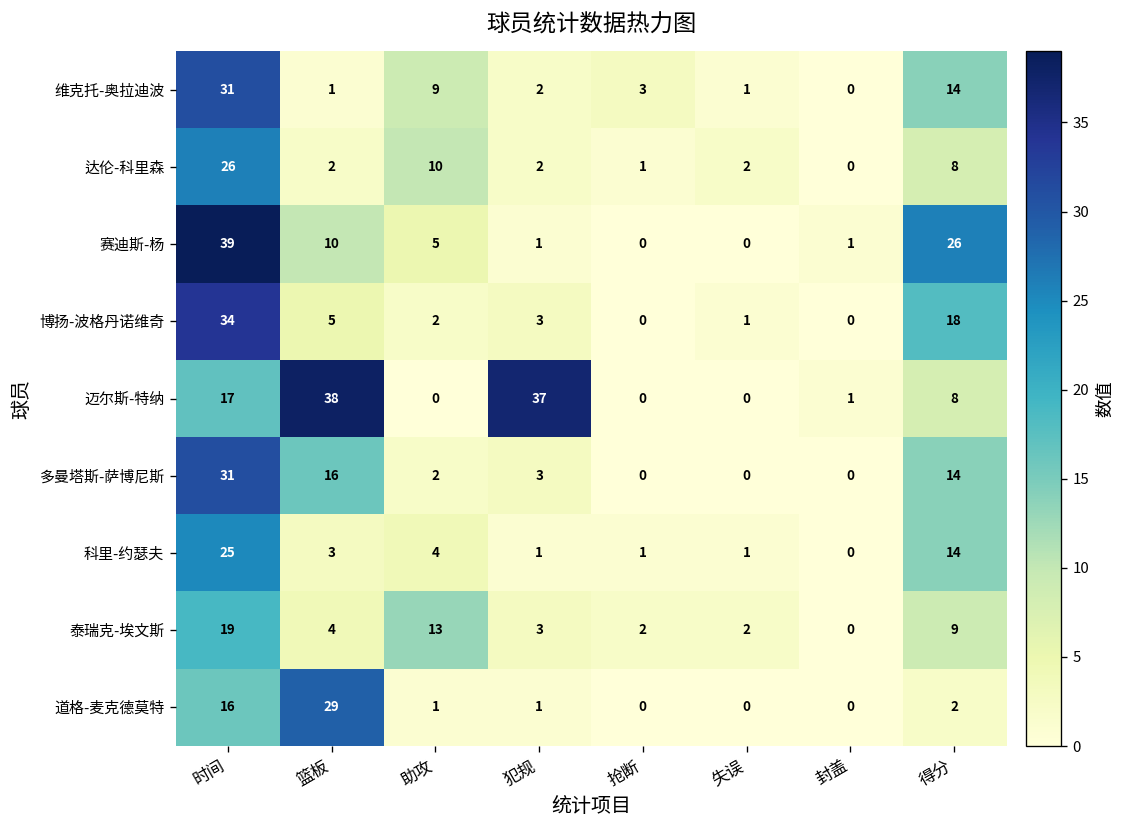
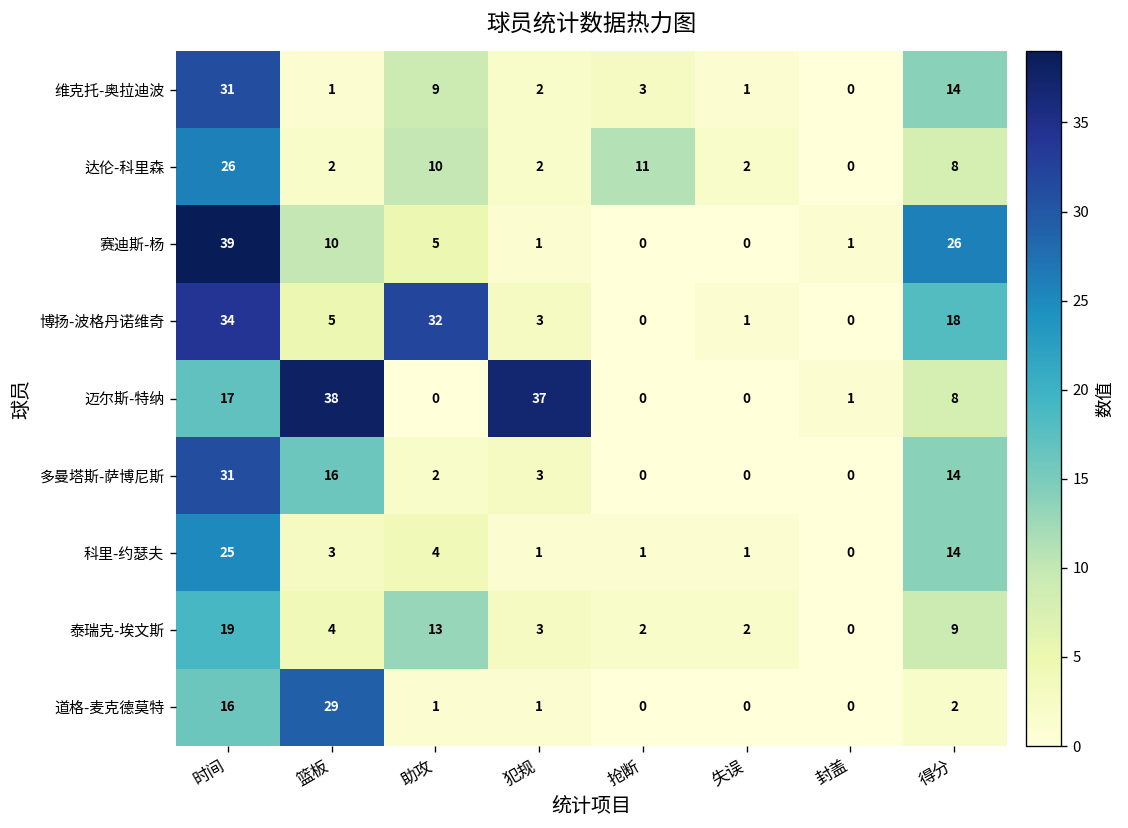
  {
    "维克托-奥拉迪波": {
      "时间": 31,
      "篮板": 1,
      "助攻": 9,
      "犯规": 2,
      "抢断": 3,
      "失误": 1,
      "封盖": 0,
      "得分": 14
    },
    "达伦-科里森": {
      "时间": 26,
      "篮板": 2,
      "助攻": 10,
      "犯规": 2,
-     "抢断": 1,
+     "抢断": 11,
      "失误": 2,
      "封盖": 0,
      "得分": 8
    },
    "赛迪斯-杨": {
      "时间": 39,
      "篮板": 10,
      "助攻": 5,
      "犯规": 1,
      "抢断": 0,
      "失误": 0,
      "封盖": 1,
      "得分": 26
    },
    "博扬-波格丹诺维奇": {
      "时间": 34,
      "篮板": 5,
-     "助攻": 2,
+     "助攻": 32,
      "犯规": 3,
      "抢断": 0,
      "失误": 1,
      "封盖": 0,
      "得分": 18
    },
    "迈尔斯-特纳": {
      "时间": 17,
      "篮板": 38,
      "助攻": 0,
      "犯规": 37,
      "抢断": 0,
      "失误": 0,
      "封盖": 1,
      "得分": 8
    },
    "多曼塔斯-萨博尼斯": {
      "时间": 31,
      "篮板": 16,
      "助攻": 2,
      "犯规": 3,
      "抢断": 0,
      "失误": 0,
      "封盖": 0,
      "得分": 14
    },
    "科里-约瑟夫": {
      "时间": 25,
      "篮板": 3,
      "助攻": 4,
      "犯规": 1,
      "抢断": 1,
      "失误": 1,
      "封盖": 0,
      "得分": 14
    },
    "泰瑞克-埃文斯": {
      "时间": 19,
      "篮板": 4,
      "助攻": 13,
      "犯规": 3,
      "抢断": 2,
      "失误": 2,
      "封盖": 0,
      "得分": 9
    },
    "道格-麦克德莫特": {
      "时间": 16,
      "篮板": 29,
      "助攻": 1,
      "犯规": 1,
      "抢断": 0,
      "失误": 0,
      "封盖": 0,
      "得分": 2
    }
  }
